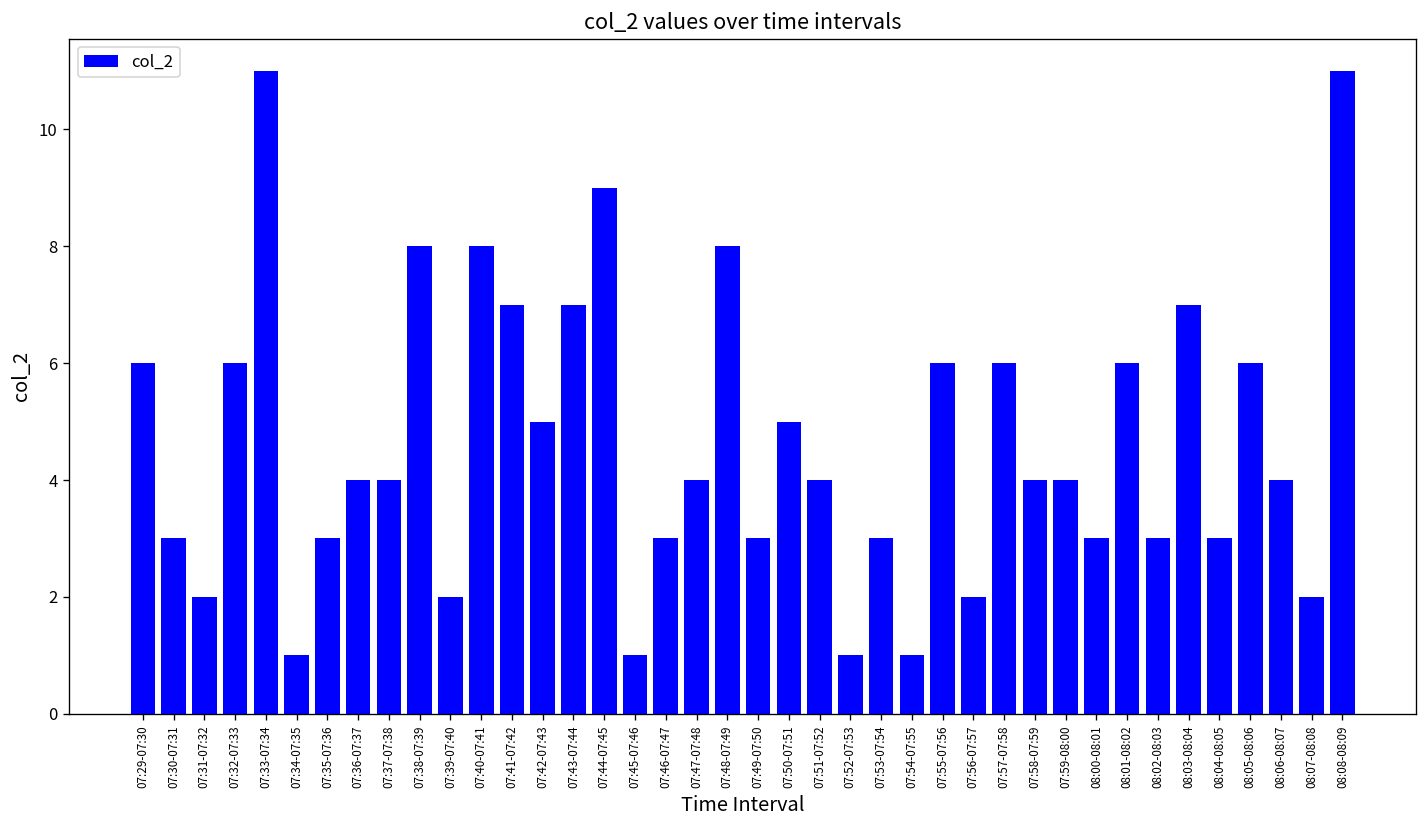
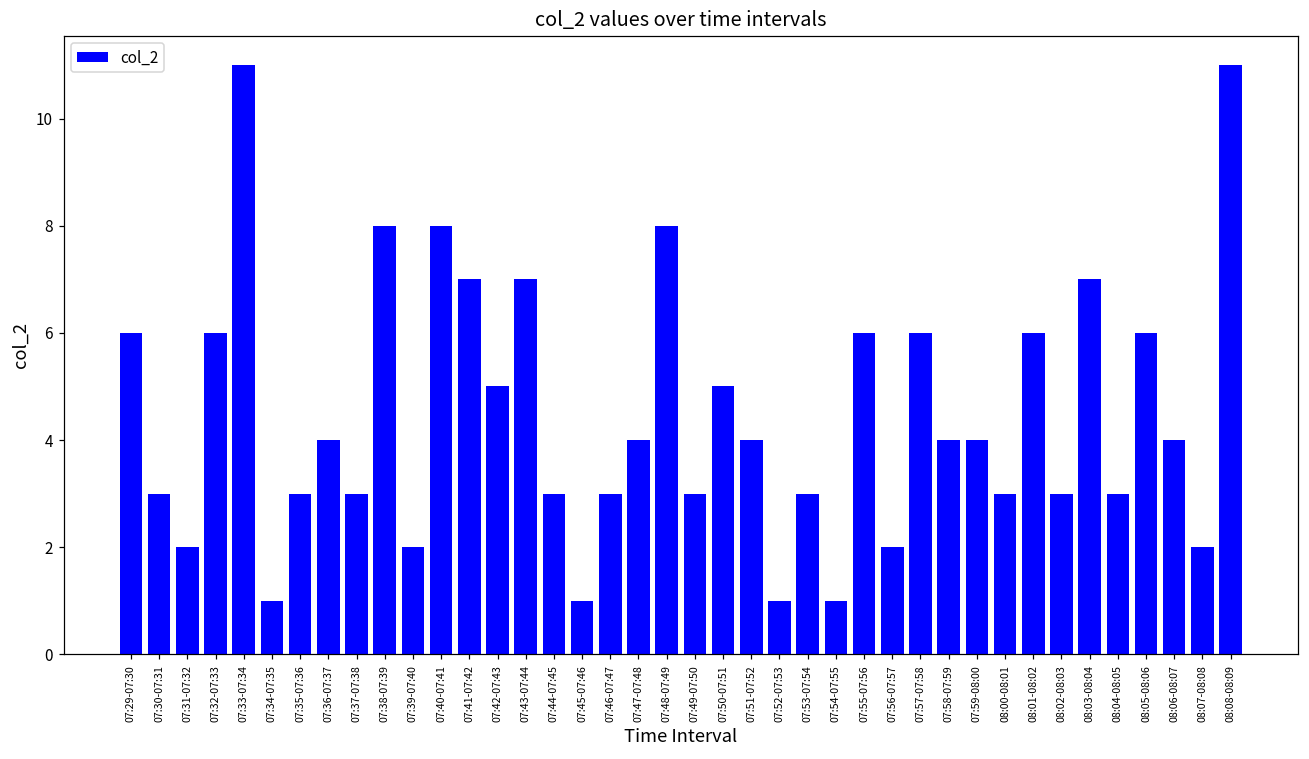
  {
    "07:29-07:30": 6,
    "07:30-07:31": 3,
    "07:31-07:32": 2,
    "07:32-07:33": 6,
    "07:33-07:34": 11,
    "07:34-07:35": 1,
    "07:35-07:36": 3,
    "07:36-07:37": 4,
-   "07:37-07:38": 4,
+   "07:37-07:38": 3,
    "07:38-07:39": 8,
    "07:39-07:40": 2,
    "07:40-07:41": 8,
    "07:41-07:42": 7,
    "07:42-07:43": 5,
    "07:43-07:44": 7,
-   "07:44-07:45": 9,
+   "07:44-07:45": 3,
    "07:45-07:46": 1,
    "07:46-07:47": 3,
    "07:47-07:48": 4,
    "07:48-07:49": 8,
    "07:49-07:50": 3,
    "07:50-07:51": 5,
    "07:51-07:52": 4,
    "07:52-07:53": 1,
    "07:53-07:54": 3,
    "07:54-07:55": 1,
    "07:55-07:56": 6,
    "07:56-07:57": 2,
    "07:57-07:58": 6,
    "07:58-07:59": 4,
    "07:59-08:00": 4,
    "08:00-08:01": 3,
    "08:01-08:02": 6,
    "08:02-08:03": 3,
    "08:03-08:04": 7,
    "08:04-08:05": 3,
    "08:05-08:06": 6,
    "08:06-08:07": 4,
    "08:07-08:08": 2,
    "08:08-08:09": 11
  }
